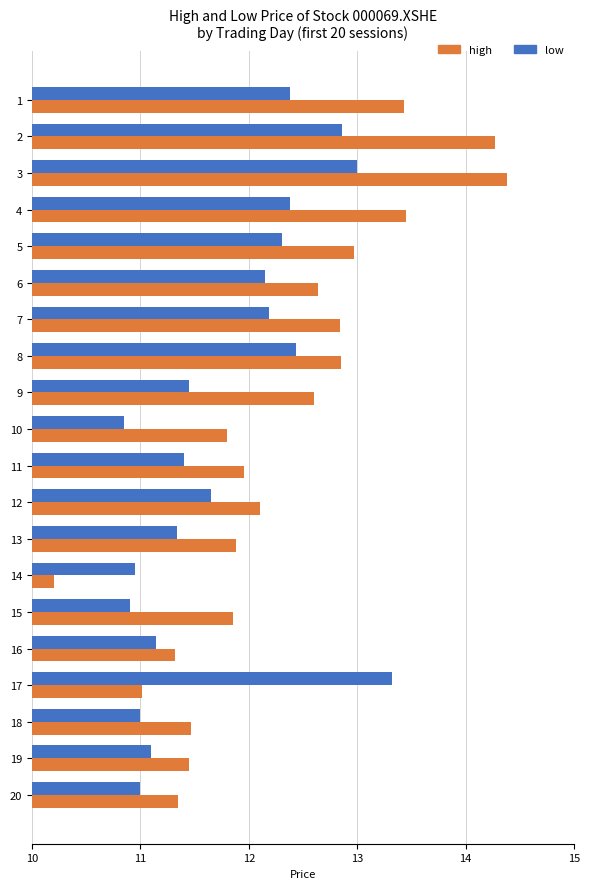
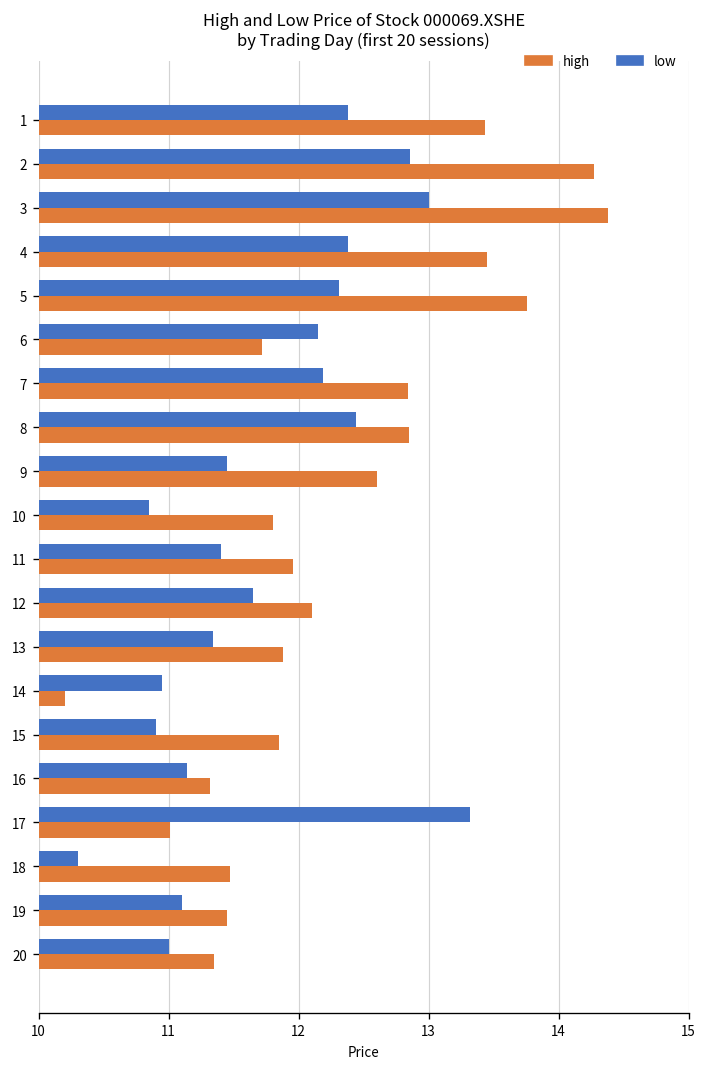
  {
    "high": {
      "1": 13.43,
      "2": 14.27,
      "3": 14.38,
      "4": 13.45,
-     "5": 12.97,
-     "6": 12.64,
+     "5": 13.76,
+     "6": 11.72,
      "7": 12.84,
      "8": 12.85,
      "9": 12.60,
      "10": 11.80,
      "11": 11.96,
      "12": 12.10,
      "13": 11.88,
      "14": 10.20,
      "15": 11.85,
      "16": 11.32,
      "17": 11.01,
      "18": 11.47,
      "19": 11.45,
      "20": 11.35
    },
    "low": {
      "1": 12.4,
      "2": 12.86,
      "3": 13.0,
      "4": 12.4,
      "5": 12.3,
      "6": 12.15,
      "7": 12.2,
      "8": 12.44,
      "9": 11.45,
      "10": 10.85,
      "11": 11.4,
      "12": 11.65,
      "13": 11.34,
      "14": 10.95,
      "15": 10.9,
      "16": 11.14,
      "17": 13.3,
-     "18": 11.0,
+     "18": 10.3,
      "19": 11.1,
      "20": 11.0
    }
  }
